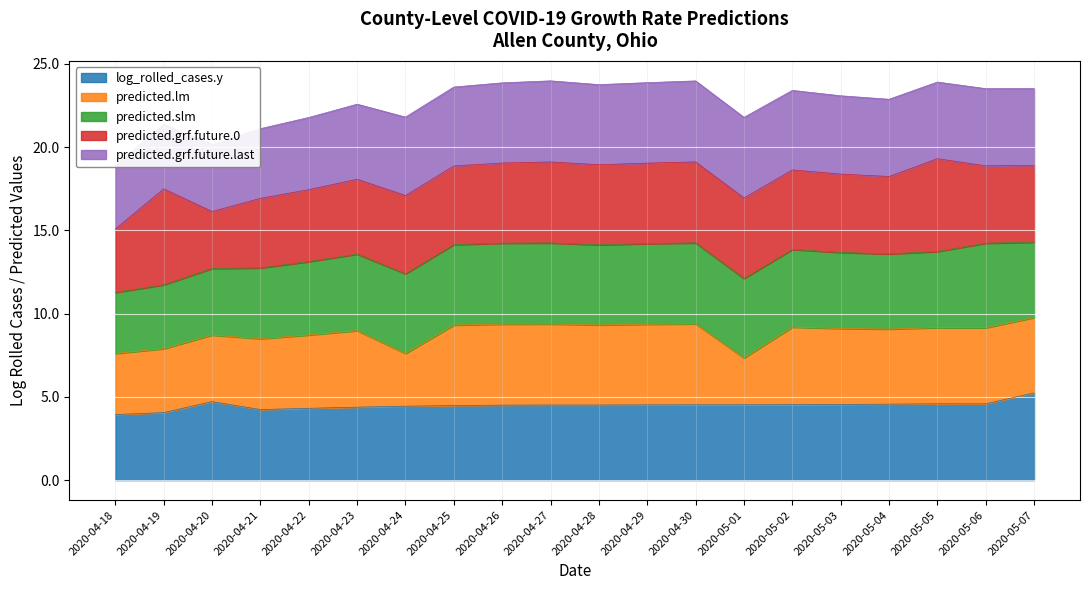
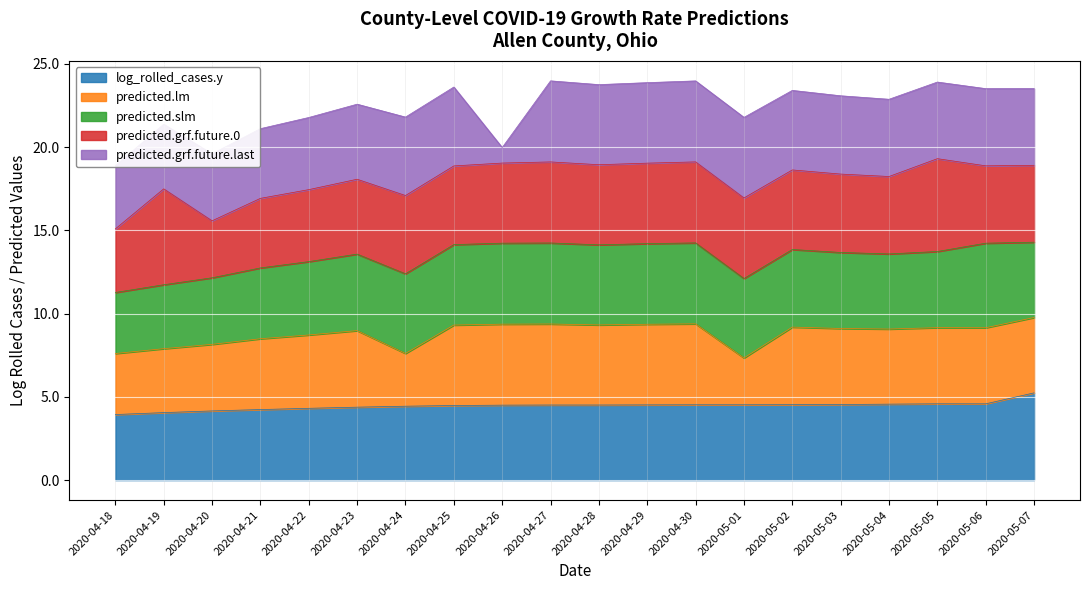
  {
    "log_rolled_cases.y": {
      "2020-04-18": 3.9,
      "2020-04-19": 4.1,
-     "2020-04-20": 4.7,
+     "2020-04-20": 4.2,
      "2020-04-21": 4.2,
      "2020-04-22": 4.3,
      "2020-04-23": 4.4,
      "2020-04-24": 4.4,
      "2020-04-25": 4.5,
      "2020-04-26": 4.5,
      "2020-04-27": 4.5,
      "2020-04-28": 4.5,
      "2020-04-29": 4.5,
      "2020-04-30": 4.5,
      "2020-05-01": 4.5,
      "2020-05-02": 4.5,
      "2020-05-03": 4.5,
      "2020-05-04": 4.6,
      "2020-05-05": 4.6,
      "2020-05-06": 4.6,
      "2020-05-07": 5.2
    },
    "predicted.lm": {
      "2020-04-18": 3.7,
      "2020-04-19": 3.8,
      "2020-04-20": 4.0,
      "2020-04-21": 4.3,
      "2020-04-22": 4.4,
      "2020-04-23": 4.6,
      "2020-04-24": 3.2,
      "2020-04-25": 4.8,
      "2020-04-26": 4.9,
      "2020-04-27": 4.9,
      "2020-04-28": 4.8,
      "2020-04-29": 4.8,
      "2020-04-30": 4.9,
      "2020-05-01": 2.8,
      "2020-05-02": 4.7,
      "2020-05-03": 4.6,
      "2020-05-04": 4.5,
      "2020-05-05": 4.6,
      "2020-05-06": 4.6,
      "2020-05-07": 4.5
    },
    "predicted.slm": {
      "2020-04-18": 3.7,
      "2020-04-19": 3.8,
      "2020-04-20": 4.0,
      "2020-04-21": 4.3,
      "2020-04-22": 4.4,
      "2020-04-23": 4.6,
      "2020-04-24": 4.8,
      "2020-04-25": 4.8,
      "2020-04-26": 4.9,
      "2020-04-27": 4.9,
      "2020-04-28": 4.8,
      "2020-04-29": 4.8,
      "2020-04-30": 4.9,
      "2020-05-01": 4.8,
      "2020-05-02": 4.7,
      "2020-05-03": 4.6,
      "2020-05-04": 4.5,
      "2020-05-05": 4.6,
      "2020-05-06": 5.1,
      "2020-05-07": 4.5
    },
    "predicted.grf.future.0": {
      "2020-04-18": 3.8,
      "2020-04-19": 5.8,
      "2020-04-20": 3.4,
      "2020-04-21": 4.2,
      "2020-04-22": 4.3,
      "2020-04-23": 4.5,
      "2020-04-24": 4.7,
      "2020-04-25": 4.7,
      "2020-04-26": 4.8,
      "2020-04-27": 4.9,
      "2020-04-28": 4.8,
      "2020-04-29": 4.8,
      "2020-04-30": 4.9,
      "2020-05-01": 4.8,
      "2020-05-02": 4.8,
      "2020-05-03": 4.7,
      "2020-05-04": 4.6,
      "2020-05-05": 5.6,
      "2020-05-06": 4.6,
      "2020-05-07": 4.6
    },
    "predicted.grf.future.last": {
      "2020-04-21": 4.2,
      "2020-04-22": 4.3,
      "2020-04-23": 4.5,
      "2020-04-24": 4.7,
      "2020-04-25": 4.7,
-     "2020-04-26": 4.8,
+     "2020-04-26": 0.9,
      "2020-04-27": 4.9,
      "2020-04-28": 4.8,
      "2020-04-29": 4.8,
      "2020-04-30": 4.9,
      "2020-05-01": 4.8,
      "2020-05-02": 4.8,
      "2020-05-03": 4.7,
      "2020-05-04": 4.6,
      "2020-05-05": 4.6,
      "2020-05-06": 4.6,
      "2020-05-07": 4.6
    }
  }
